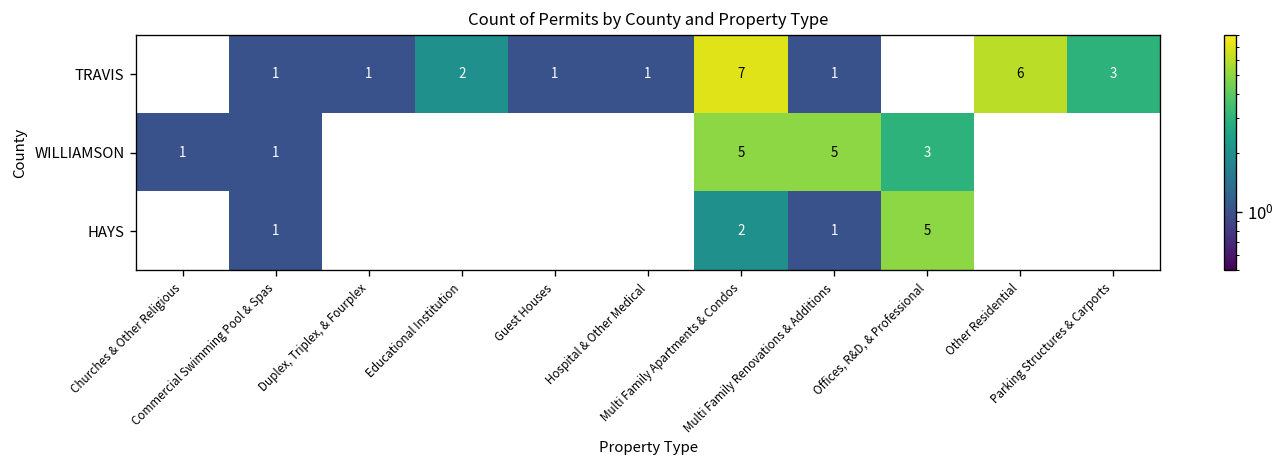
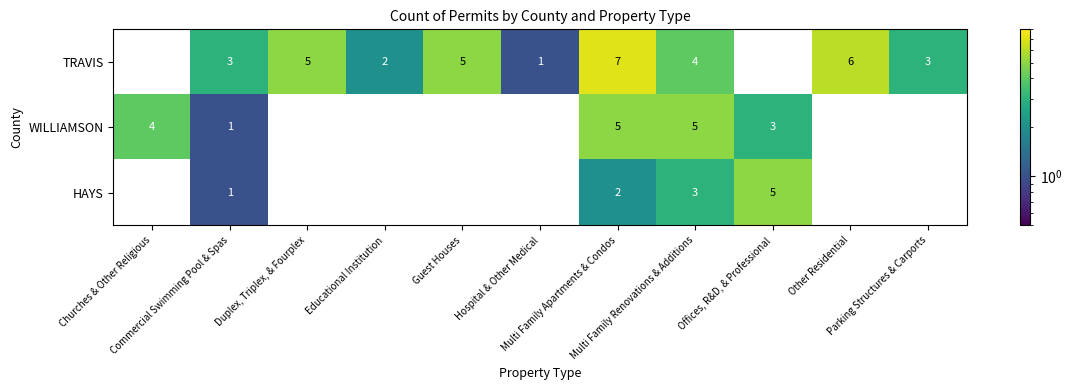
  {
    "TRAVIS": {
-     "Commercial Swimming Pool & Spas": 1,
-     "Duplex, Triplex, & Fourplex": 1,
+     "Commercial Swimming Pool & Spas": 3,
+     "Duplex, Triplex, & Fourplex": 5,
      "Educational Institution": 2,
-     "Guest Houses": 1,
+     "Guest Houses": 5,
      "Hospital & Other Medical": 1,
      "Multi Family Apartments & Condos": 7,
-     "Multi Family Renovations & Additions": 1,
+     "Multi Family Renovations & Additions": 4,
      "Other Residential": 6,
      "Parking Structures & Carports": 3
    },
    "WILLIAMSON": {
-     "Churches & Other Religious": 1,
+     "Churches & Other Religious": 4,
      "Commercial Swimming Pool & Spas": 1,
      "Multi Family Apartments & Condos": 5,
      "Multi Family Renovations & Additions": 5,
      "Offices, R&D, & Professional": 3
    },
    "HAYS": {
      "Commercial Swimming Pool & Spas": 1,
      "Multi Family Apartments & Condos": 2,
-     "Multi Family Renovations & Additions": 1,
+     "Multi Family Renovations & Additions": 3,
      "Offices, R&D, & Professional": 5
    }
  }
